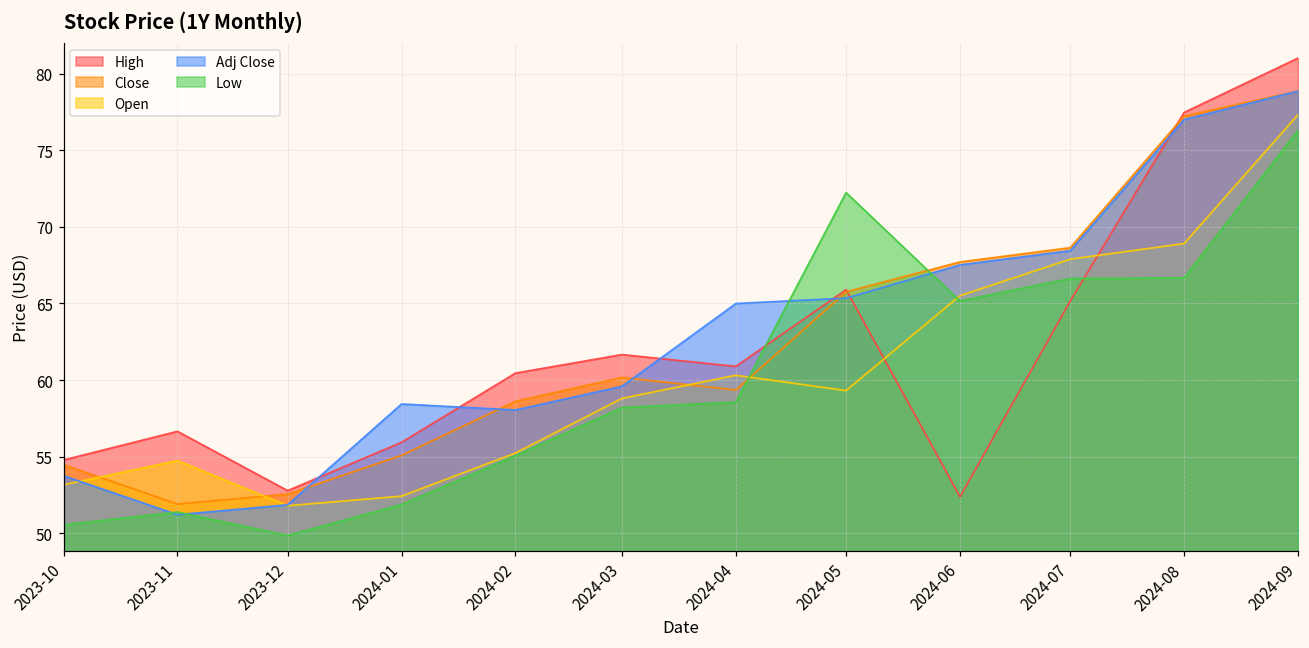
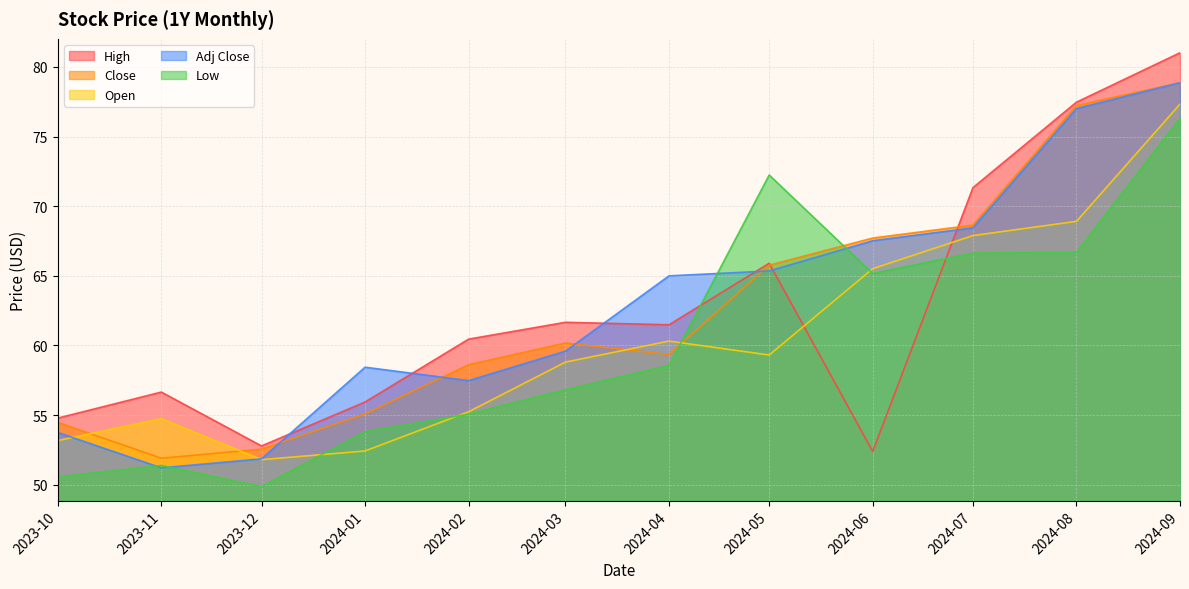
  {
    "High": {
      "2023-10": 54.8,
      "2023-11": 56.6,
      "2023-12": 52.8,
      "2024-01": 55.9,
      "2024-02": 60.5,
      "2024-03": 61.7,
-     "2024-04": 60.9,
+     "2024-04": 61.5,
      "2024-06": 52.4,
-     "2024-07": 65.2,
+     "2024-07": 71.3,
      "2024-08": 77.5,
      "2024-09": 81.0
    },
    "Adj Close": {
      "2023-10": 53.7,
      "2024-01": 58.4,
-     "2024-02": 58.0,
+     "2024-02": 57.5,
      "2024-03": 59.6,
      "2024-04": 65.0,
      "2024-05": 65.3,
      "2024-06": 67.5,
      "2024-07": 68.4,
      "2024-08": 77.0
    },
    "Low": {
      "2023-10": 50.5,
      "2023-12": 49.8,
-     "2024-01": 51.9,
-     "2024-03": 58.2,
+     "2024-01": 53.8,
+     "2024-03": 56.8,
      "2024-04": 58.6,
      "2024-05": 72.2,
      "2024-06": 65.2,
      "2024-07": 66.6,
      "2024-08": 66.7,
      "2024-09": 76.3
    }
  }
